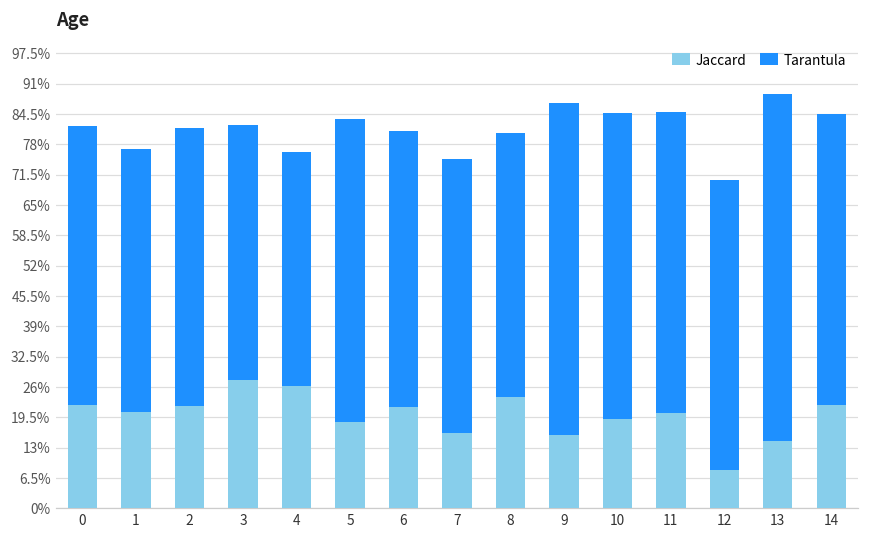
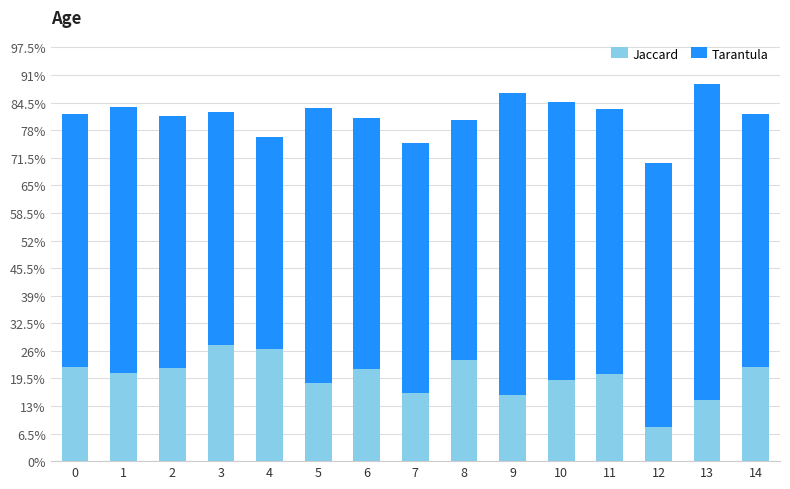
  {
    "Jaccard": {
      "0": "22%",
      "1": "21%",
      "2": "22%",
      "3": "27%",
      "4": "26%",
      "5": "18%",
      "6": "22%",
      "7": "16%",
      "8": "24%",
      "9": "16%",
      "10": "19%",
      "11": "20%",
      "12": "8%",
      "13": "14%",
      "14": "22%"
    },
    "Tarantula": {
      "0": "60%",
-     "1": "56%",
+     "1": "63%",
      "2": "59%",
      "3": "55%",
      "4": "50%",
      "5": "65%",
      "6": "59%",
      "7": "59%",
      "8": "57%",
      "9": "71%",
      "10": "66%",
-     "11": "64%",
+     "11": "62%",
      "12": "62%",
      "13": "74%",
-     "14": "62%"
+     "14": "60%"
    }
  }
